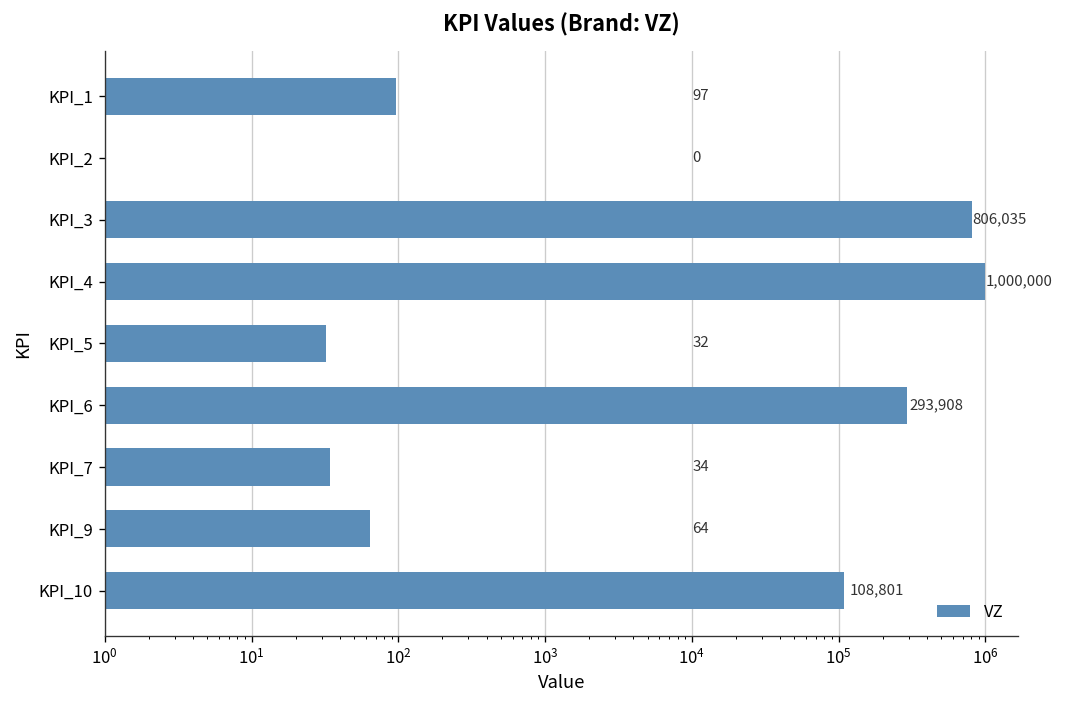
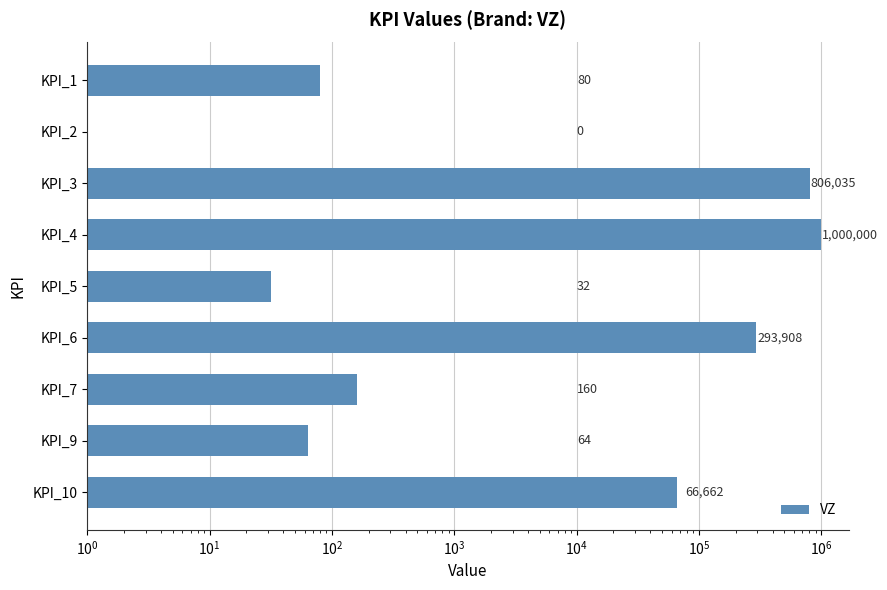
  {
-   "KPI_1": "97",
+   "KPI_1": "80",
    "KPI_3": "806,035",
    "KPI_4": "1,000,000",
    "KPI_6": "293,908",
-   "KPI_7": "34",
-   "KPI_10": "108,801"
+   "KPI_7": "160",
+   "KPI_10": "66,662"
  }
